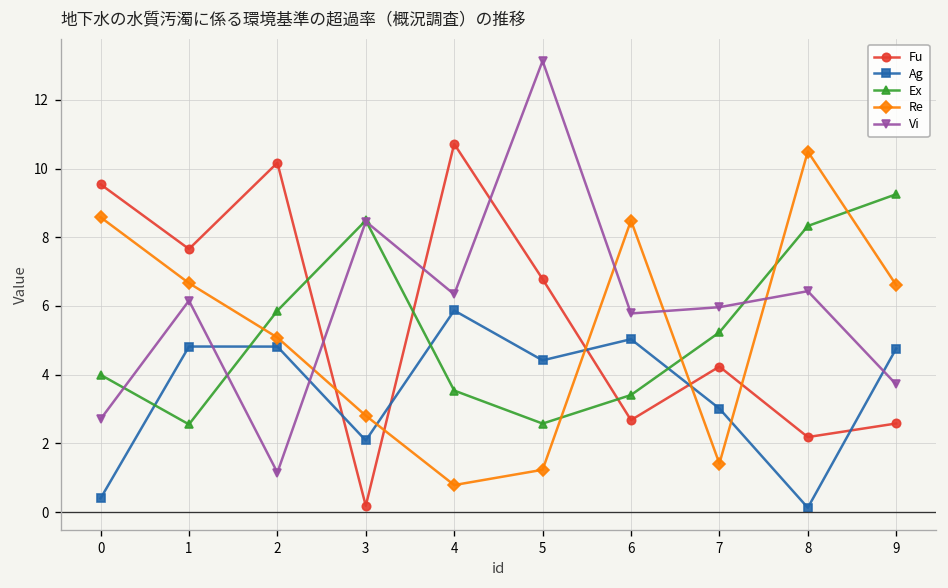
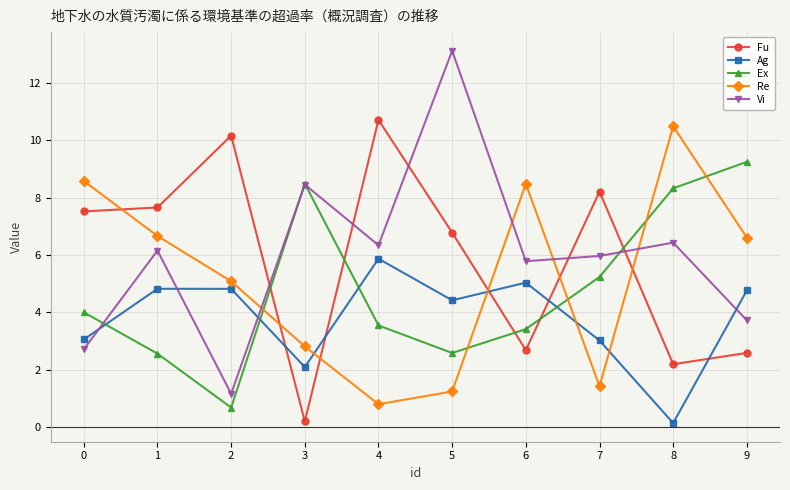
  {
    "Fu": {
-     "0": 9.5,
+     "0": 7.5,
      "1": 7.7,
      "2": 10.2,
      "3": 0.2,
      "4": 10.7,
      "5": 6.8,
      "6": 2.7,
-     "7": 4.2,
+     "7": 8.2,
      "8": 2.2,
      "9": 2.6
    },
    "Ag": {
-     "0": 0.4,
+     "0": 3.1,
      "1": 4.8,
      "2": 4.8,
      "3": 2.1,
      "4": 5.9,
      "5": 4.4,
      "6": 5.0,
      "7": 3.0,
      "8": 0.1,
      "9": 4.8
    },
    "Ex": {
      "0": 4.0,
      "1": 2.6,
-     "2": 5.9,
+     "2": 0.7,
      "4": 3.5,
      "5": 2.6,
      "6": 3.4,
      "7": 5.2,
      "8": 8.3,
      "9": 9.3
    },
    "Re": {
      "0": 8.6,
      "1": 6.7,
      "2": 5.1,
      "3": 2.8,
      "4": 0.8,
      "5": 1.2,
      "6": 8.5,
      "7": 1.4,
      "8": 10.5,
      "9": 6.6
    },
    "Vi": {
      "0": 2.7,
      "1": 6.2,
      "2": 1.2,
      "4": 6.3,
      "5": 13.1,
      "6": 5.8,
      "7": 6.0,
      "8": 6.4,
      "9": 3.7
    }
  }
